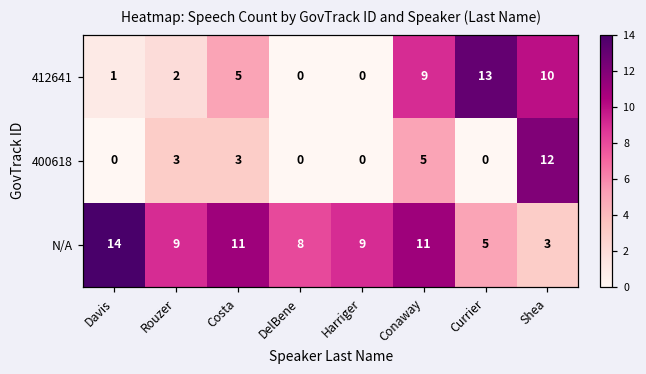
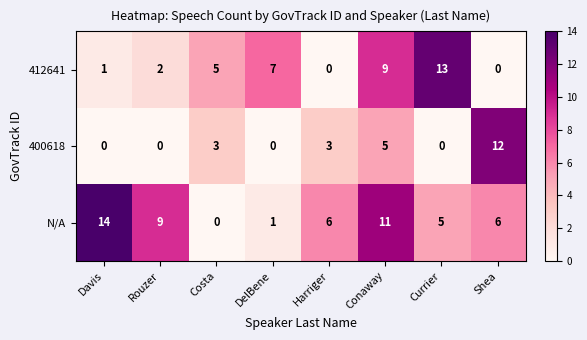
  {
    "412641": {
      "Davis": 1,
      "Rouzer": 2,
      "Costa": 5,
-     "DelBene": 0,
+     "DelBene": 7,
      "Harriger": 0,
      "Conaway": 9,
      "Currier": 13,
-     "Shea": 10
+     "Shea": 0
    },
    "400618": {
      "Davis": 0,
-     "Rouzer": 3,
+     "Rouzer": 0,
      "Costa": 3,
      "DelBene": 0,
-     "Harriger": 0,
+     "Harriger": 3,
      "Conaway": 5,
      "Currier": 0,
      "Shea": 12
    },
    "N/A": {
      "Davis": 14,
      "Rouzer": 9,
-     "Costa": 11,
-     "DelBene": 8,
-     "Harriger": 9,
+     "Costa": 0,
+     "DelBene": 1,
+     "Harriger": 6,
      "Conaway": 11,
      "Currier": 5,
-     "Shea": 3
+     "Shea": 6
    }
  }
